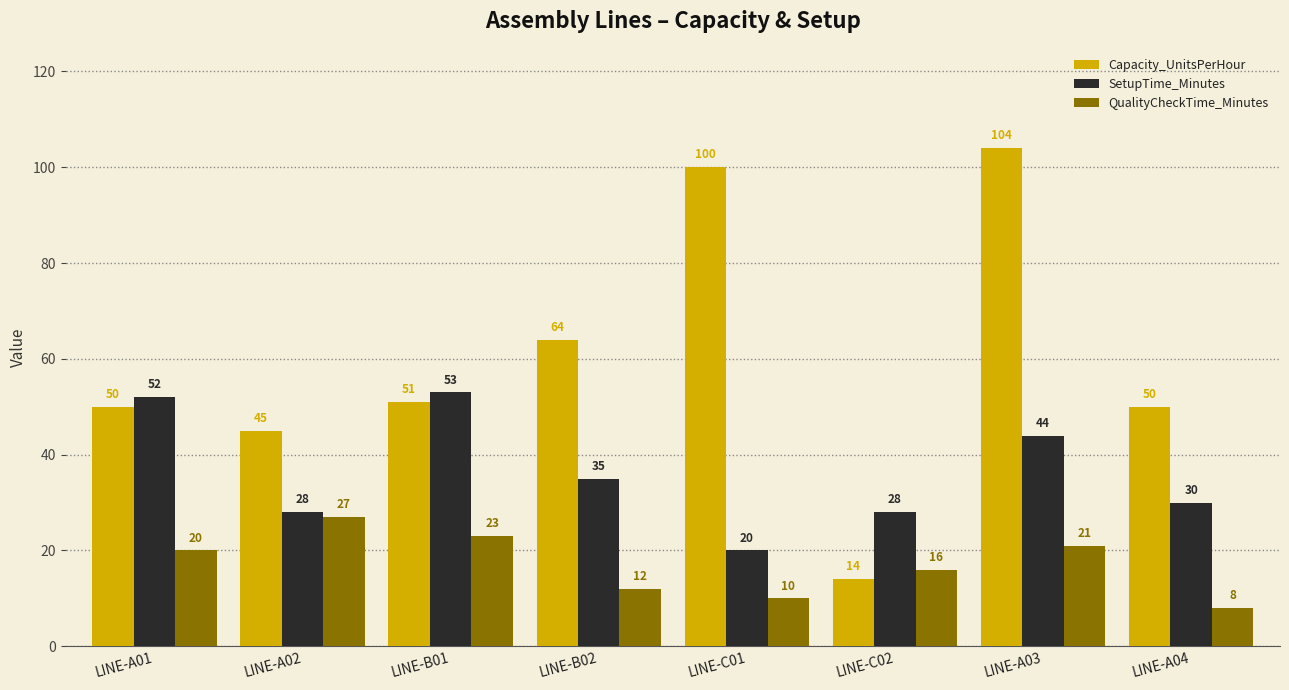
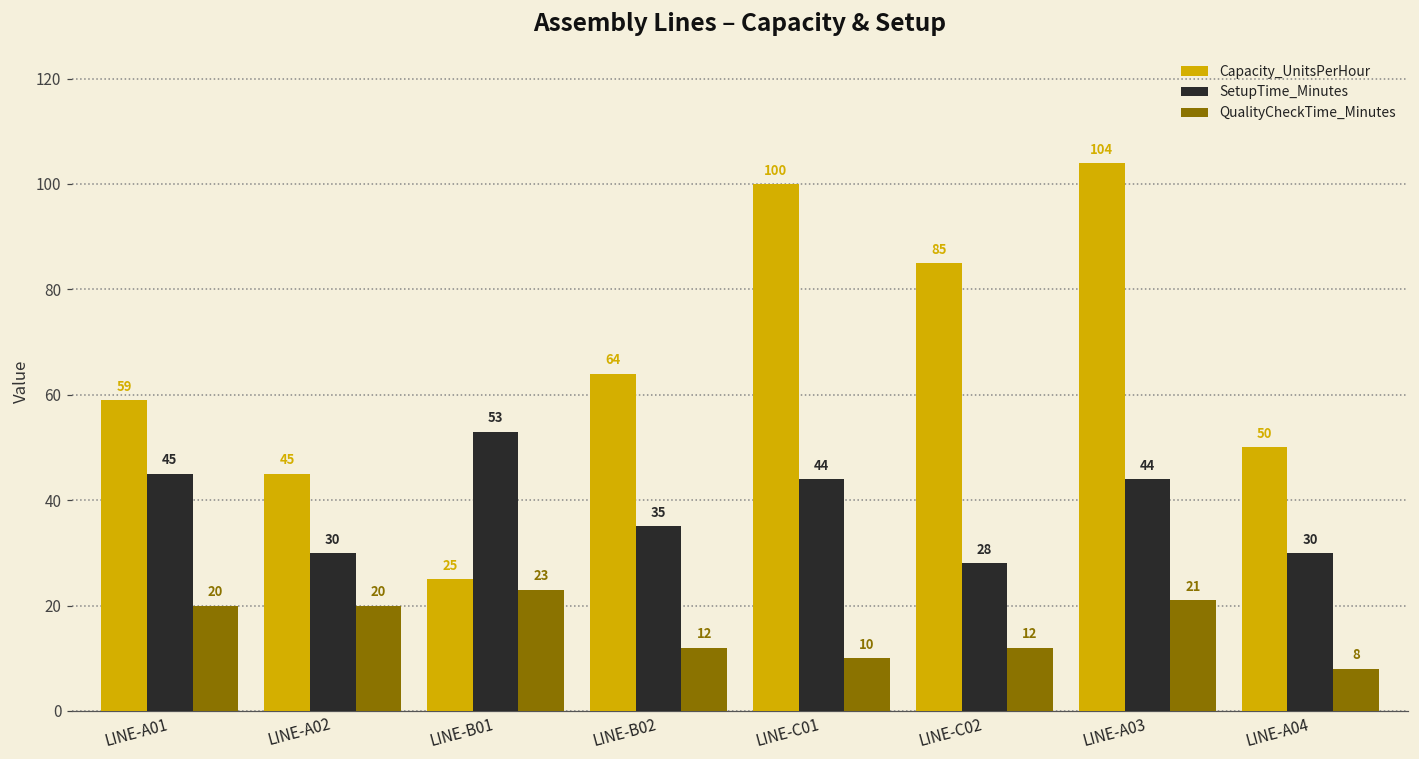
  {
    "Capacity_UnitsPerHour": {
-     "LINE-A01": 50,
+     "LINE-A01": 59,
      "LINE-A02": 45,
-     "LINE-B01": 51,
+     "LINE-B01": 25,
      "LINE-B02": 64,
      "LINE-C01": 100,
-     "LINE-C02": 14,
+     "LINE-C02": 85,
      "LINE-A03": 104,
      "LINE-A04": 50
    },
    "SetupTime_Minutes": {
-     "LINE-A01": 52,
-     "LINE-A02": 28,
+     "LINE-A01": 45,
+     "LINE-A02": 30,
      "LINE-B01": 53,
      "LINE-B02": 35,
-     "LINE-C01": 20,
+     "LINE-C01": 44,
      "LINE-C02": 28,
      "LINE-A03": 44,
      "LINE-A04": 30
    },
    "QualityCheckTime_Minutes": {
      "LINE-A01": 20,
-     "LINE-A02": 27,
+     "LINE-A02": 20,
      "LINE-B01": 23,
      "LINE-B02": 12,
      "LINE-C01": 10,
-     "LINE-C02": 16,
+     "LINE-C02": 12,
      "LINE-A03": 21,
      "LINE-A04": 8
    }
  }
